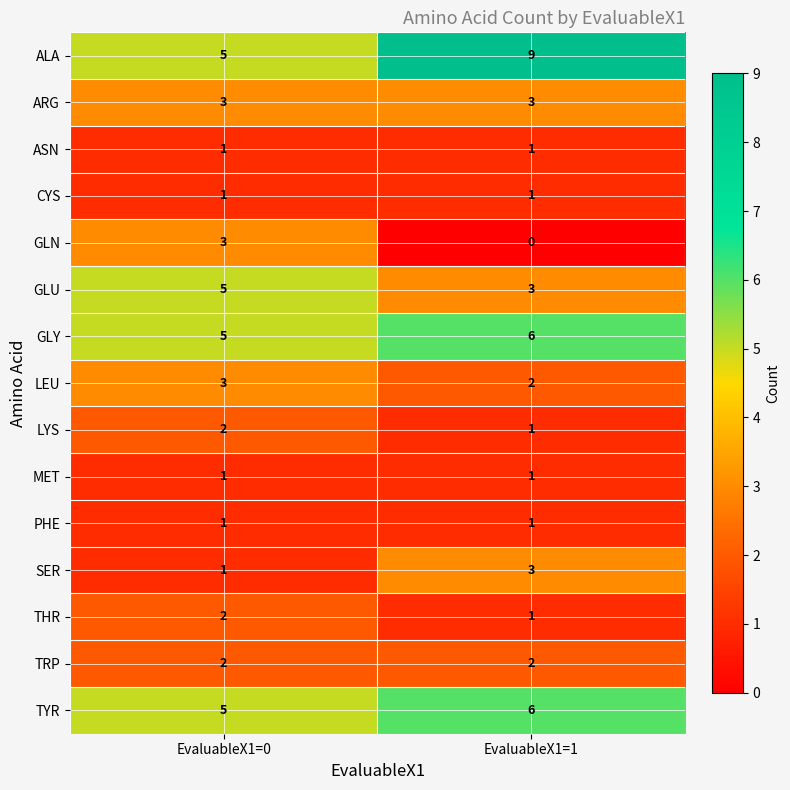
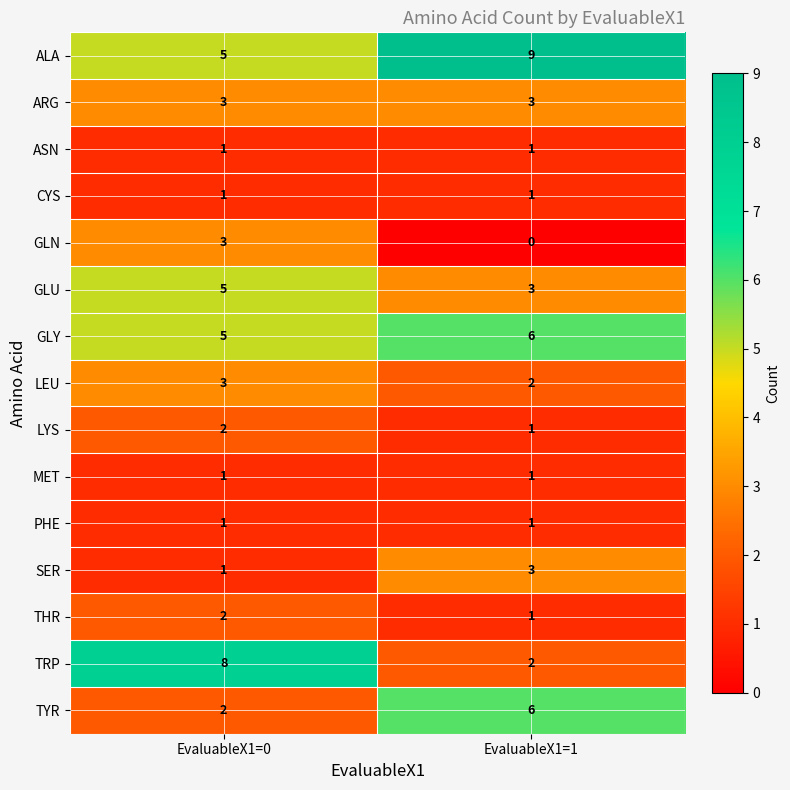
  {
    "ALA": {
      "EvaluableX1=0": 5,
      "EvaluableX1=1": 9
    },
    "ARG": {
      "EvaluableX1=0": 3,
      "EvaluableX1=1": 3
    },
    "ASN": {
      "EvaluableX1=0": 1,
      "EvaluableX1=1": 1
    },
    "CYS": {
      "EvaluableX1=0": 1,
      "EvaluableX1=1": 1
    },
    "GLN": {
      "EvaluableX1=0": 3,
      "EvaluableX1=1": 0
    },
    "GLU": {
      "EvaluableX1=0": 5,
      "EvaluableX1=1": 3
    },
    "GLY": {
      "EvaluableX1=0": 5,
      "EvaluableX1=1": 6
    },
    "LEU": {
      "EvaluableX1=0": 3,
      "EvaluableX1=1": 2
    },
    "LYS": {
      "EvaluableX1=0": 2,
      "EvaluableX1=1": 1
    },
    "MET": {
      "EvaluableX1=0": 1,
      "EvaluableX1=1": 1
    },
    "PHE": {
      "EvaluableX1=0": 1,
      "EvaluableX1=1": 1
    },
    "SER": {
      "EvaluableX1=0": 1,
      "EvaluableX1=1": 3
    },
    "THR": {
      "EvaluableX1=0": 2,
      "EvaluableX1=1": 1
    },
    "TRP": {
-     "EvaluableX1=0": 2,
+     "EvaluableX1=0": 8,
      "EvaluableX1=1": 2
    },
    "TYR": {
-     "EvaluableX1=0": 5,
+     "EvaluableX1=0": 2,
      "EvaluableX1=1": 6
    }
  }
